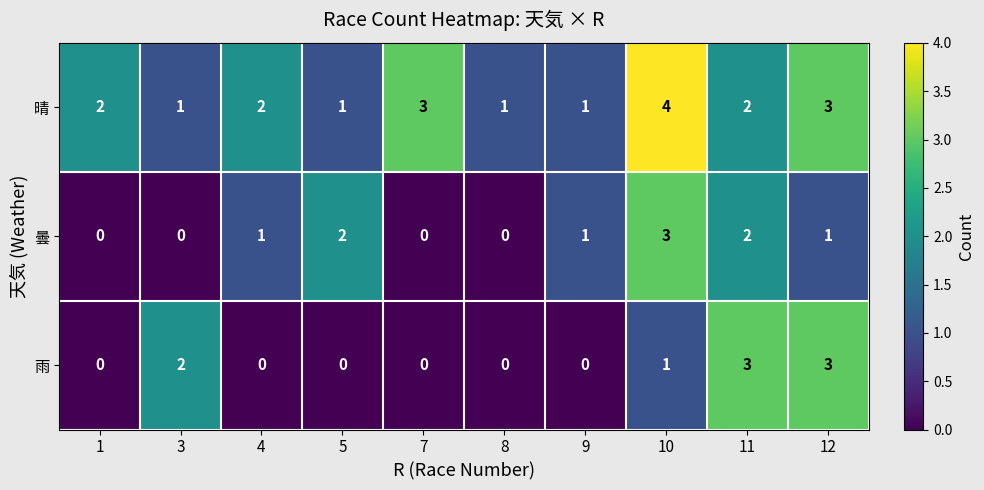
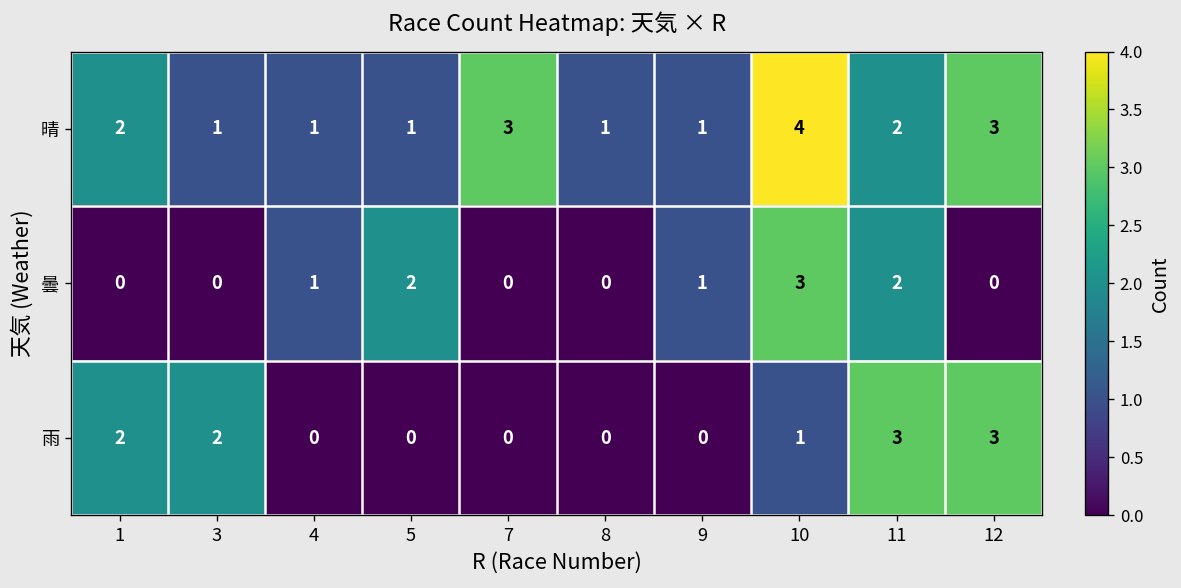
  {
    "晴": {
      "1": 2,
      "3": 1,
-     "4": 2,
+     "4": 1,
      "5": 1,
      "7": 3,
      "8": 1,
      "9": 1,
      "10": 4,
      "11": 2,
      "12": 3
    },
    "曇": {
      "1": 0,
      "3": 0,
      "4": 1,
      "5": 2,
      "7": 0,
      "8": 0,
      "9": 1,
      "10": 3,
      "11": 2,
-     "12": 1
+     "12": 0
    },
    "雨": {
-     "1": 0,
+     "1": 2,
      "3": 2,
      "4": 0,
      "5": 0,
      "7": 0,
      "8": 0,
      "9": 0,
      "10": 1,
      "11": 3,
      "12": 3
    }
  }
